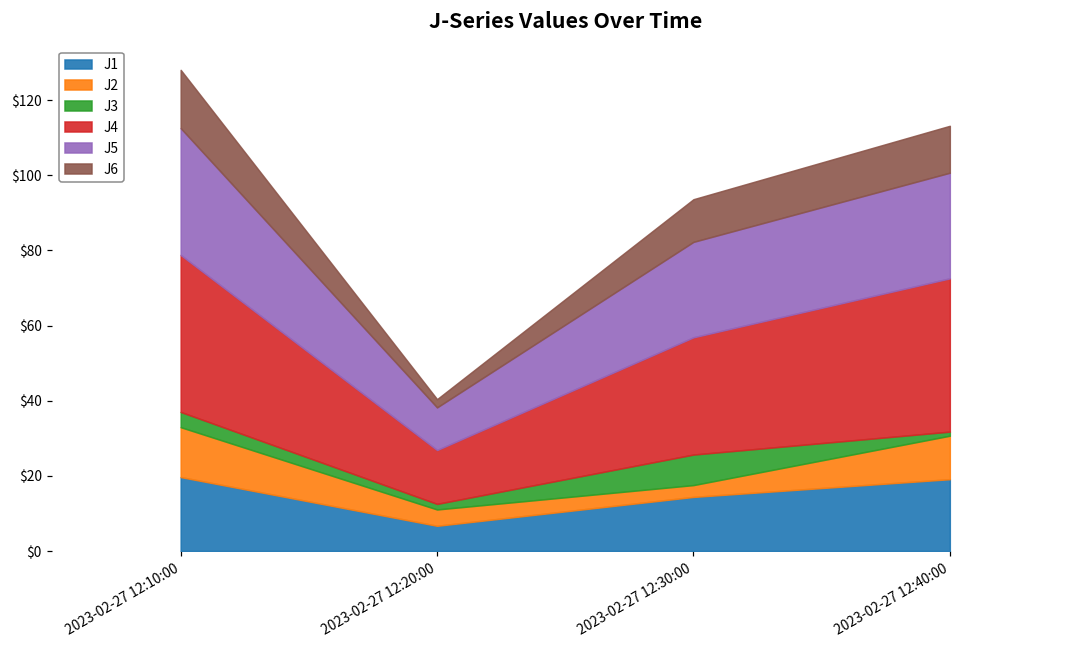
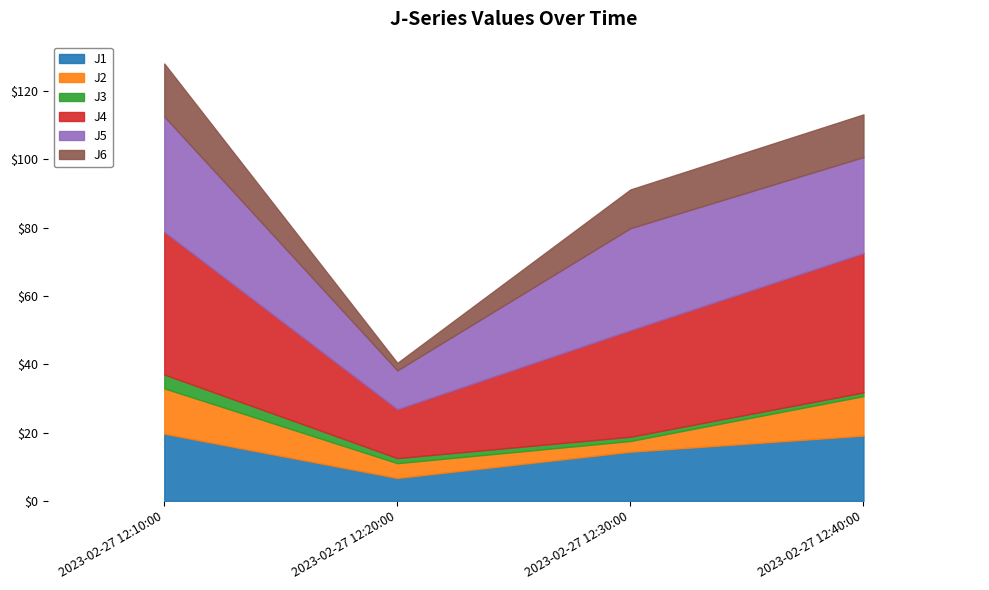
  {
    "J1": {
      "2023-02-27 12:10:00": "$20",
      "2023-02-27 12:20:00": "$7",
      "2023-02-27 12:30:00": "$14",
      "2023-02-27 12:40:00": "$19"
    },
    "J2": {
      "2023-02-27 12:10:00": "$13",
      "2023-02-27 12:20:00": "$4",
      "2023-02-27 12:30:00": "$3",
      "2023-02-27 12:40:00": "$12"
    },
    "J3": {
      "2023-02-27 12:10:00": "$4",
      "2023-02-27 12:20:00": "$1",
-     "2023-02-27 12:30:00": "$8",
+     "2023-02-27 12:30:00": "$1",
      "2023-02-27 12:40:00": "$1"
    },
    "J4": {
      "2023-02-27 12:10:00": "$42",
      "2023-02-27 12:20:00": "$14",
      "2023-02-27 12:30:00": "$31",
      "2023-02-27 12:40:00": "$41"
    },
    "J5": {
      "2023-02-27 12:10:00": "$34",
      "2023-02-27 12:20:00": "$11",
-     "2023-02-27 12:30:00": "$25",
+     "2023-02-27 12:30:00": "$30",
      "2023-02-27 12:40:00": "$28"
    },
    "J6": {
      "2023-02-27 12:10:00": "$16",
      "2023-02-27 12:20:00": "$2",
      "2023-02-27 12:30:00": "$11",
      "2023-02-27 12:40:00": "$12"
    }
  }
